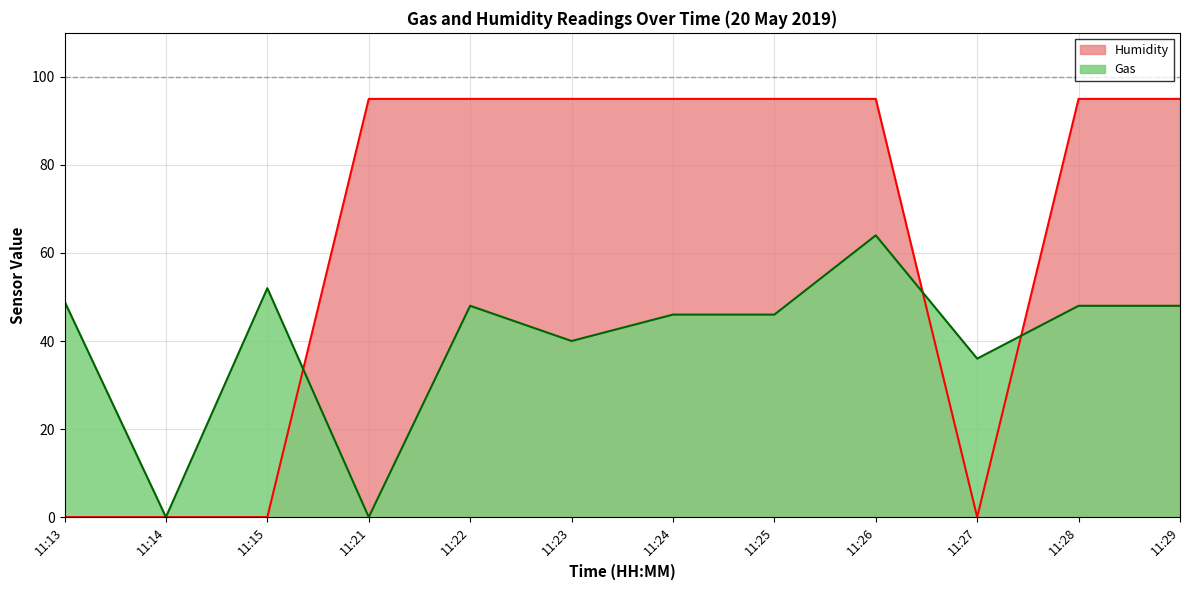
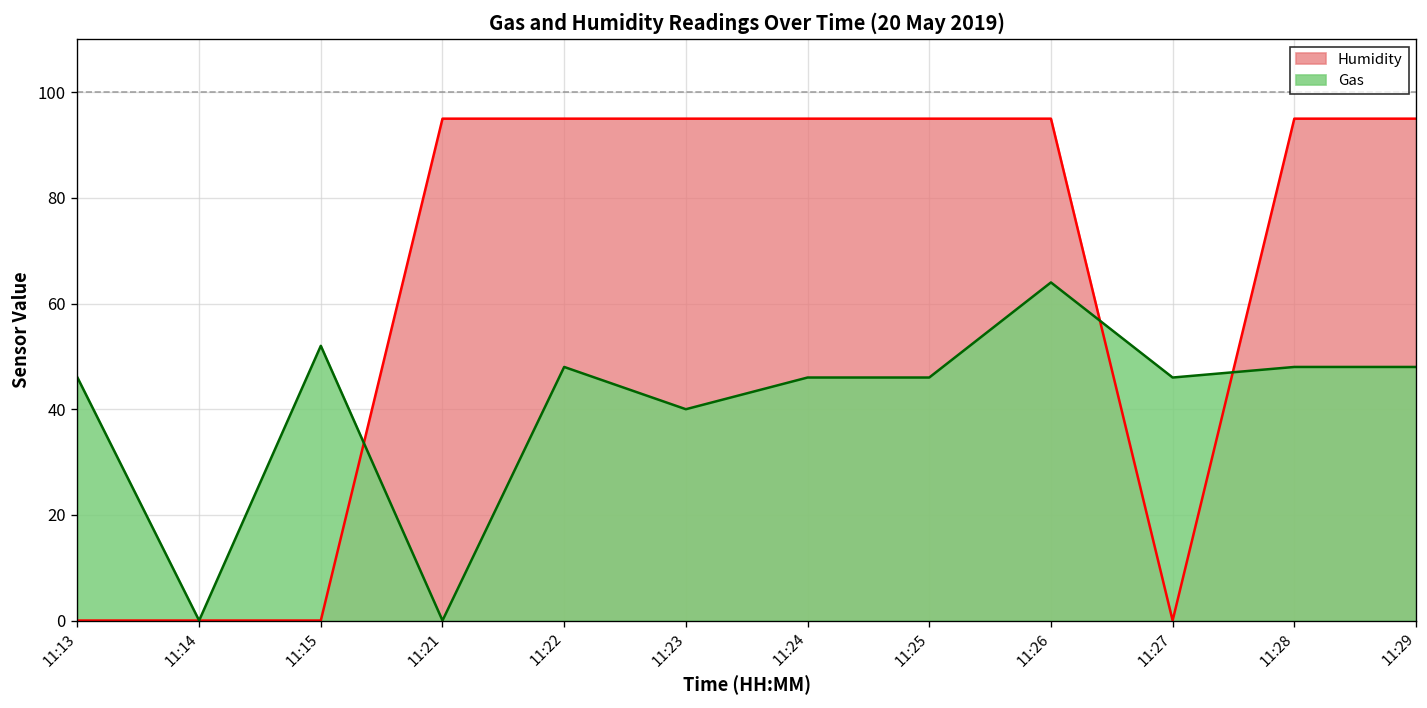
  {
    "Humidity": {
      "11:13": 0,
      "11:15": 0,
      "11:21": 95,
      "11:22": 95,
      "11:23": 95,
      "11:24": 95,
      "11:25": 95,
      "11:26": 95,
      "11:27": 0,
      "11:28": 95,
      "11:29": 95
    },
    "Gas": {
-     "11:13": 49,
+     "11:13": 46,
      "11:15": 52,
      "11:21": 0,
      "11:22": 48,
      "11:23": 40,
      "11:24": 46,
      "11:25": 46,
      "11:26": 64,
-     "11:27": 36,
+     "11:27": 46,
      "11:28": 48,
      "11:29": 48
    }
  }
